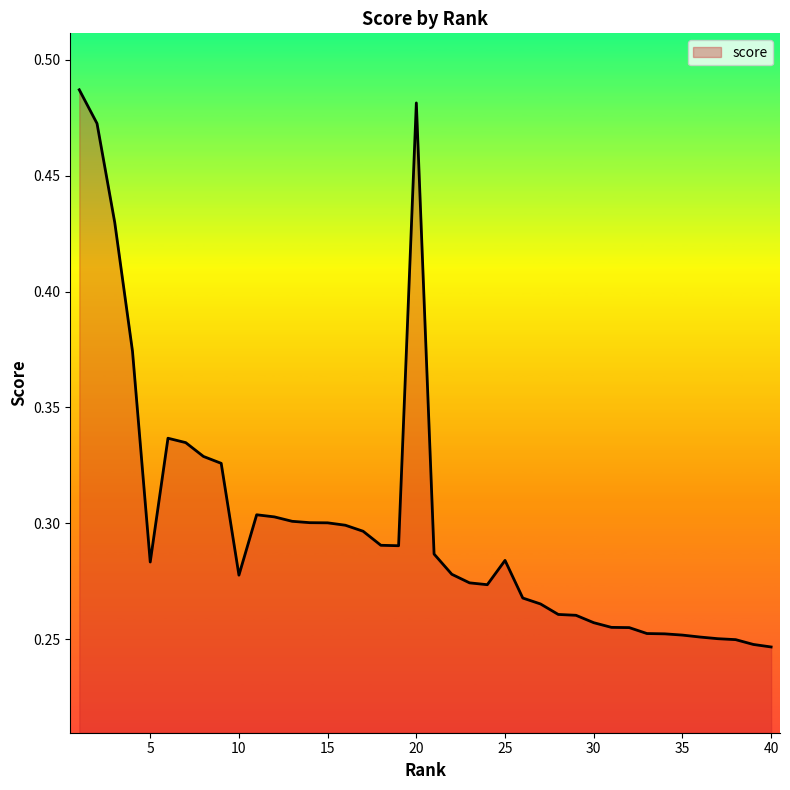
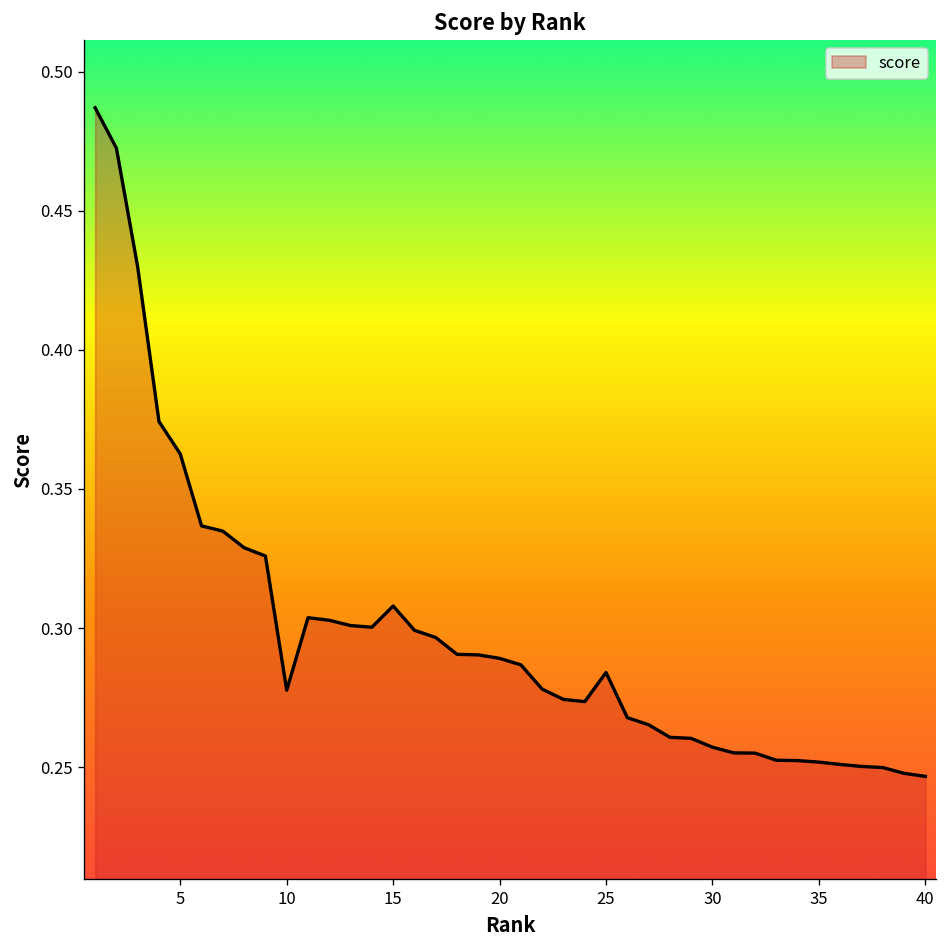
  {
-   "5": 0.283,
+   "5": 0.363,
    "10": 0.278,
-   "15": 0.300,
-   "20": 0.481,
+   "15": 0.308,
+   "20": 0.289,
    "25": 0.284,
    "30": 0.257,
    "35": 0.252,
    "40": 0.247
  }
